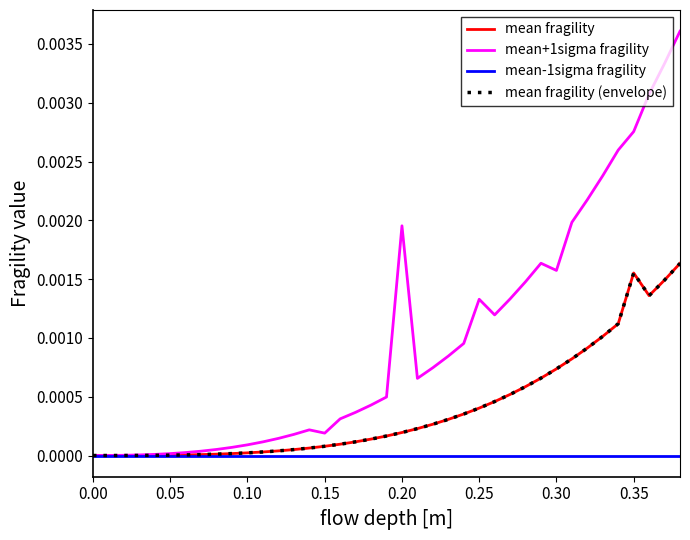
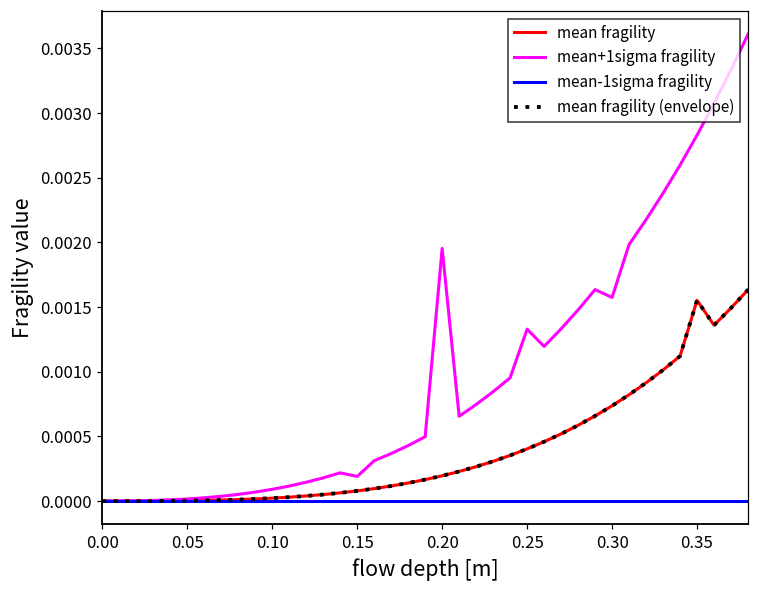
  {
    "mean fragility (envelope)": {
      "0.10": 0.00002,
      "0.15": 0.00008,
      "0.20": 0.00020,
      "0.25": 0.00040,
      "0.30": 0.00074,
      "0.35": 0.00155
    },
    "mean+1sigma fragility": {
      "0.10": 0.00009,
      "0.15": 0.00019,
      "0.20": 0.00195,
      "0.25": 0.00133,
      "0.30": 0.00157,
-     "0.35": 0.00275
+     "0.35": 0.00283
    },
    "mean-1sigma fragility": {
      "0.10": 0.00000,
      "0.15": 0.00000,
      "0.20": 0.00000,
      "0.25": 0.00000,
      "0.30": 0.00000,
      "0.35": 0.00000
    }
  }
